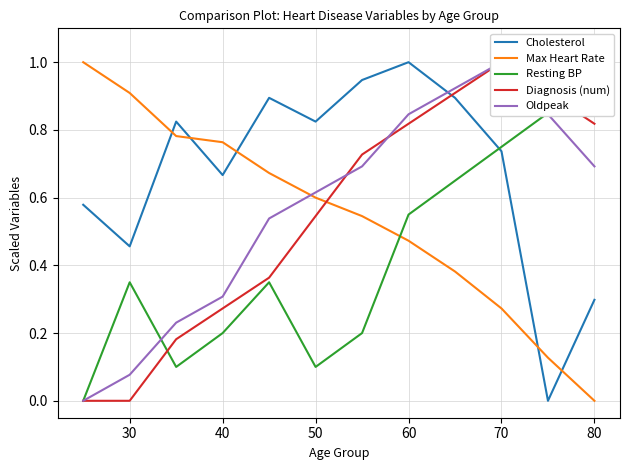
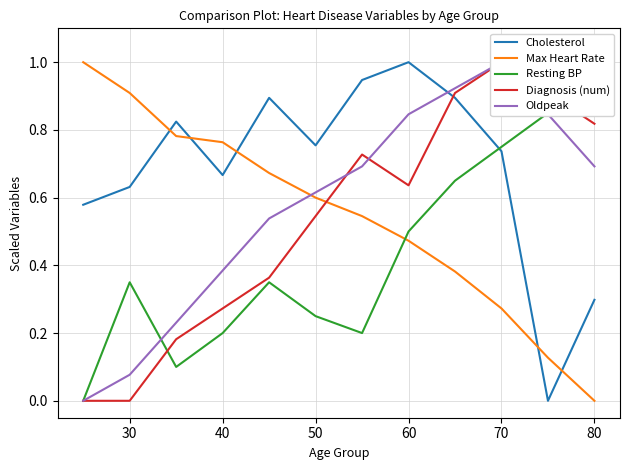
  {
    "Cholesterol": {
-     "30": 0.46,
+     "30": 0.63,
      "40": 0.67,
-     "50": 0.82,
+     "50": 0.75,
      "60": 1.00,
      "70": 0.74,
      "80": 0.30
    },
    "Max Heart Rate": {
      "30": 0.91,
      "40": 0.76,
      "50": 0.60,
      "60": 0.47,
      "70": 0.27,
      "80": 0.00
    },
    "Resting BP": {
      "30": 0.35,
      "40": 0.20,
-     "50": 0.10,
-     "60": 0.55,
+     "50": 0.25,
+     "60": 0.50,
      "70": 0.75
    },
    "Diagnosis (num)": {
      "30": 0.00,
      "40": 0.27,
      "50": 0.55,
-     "60": 0.82,
+     "60": 0.64,
      "80": 0.82
    },
    "Oldpeak": {
      "30": 0.08,
-     "40": 0.31,
+     "40": 0.38,
      "50": 0.62,
      "60": 0.85,
      "80": 0.69
    }
  }
